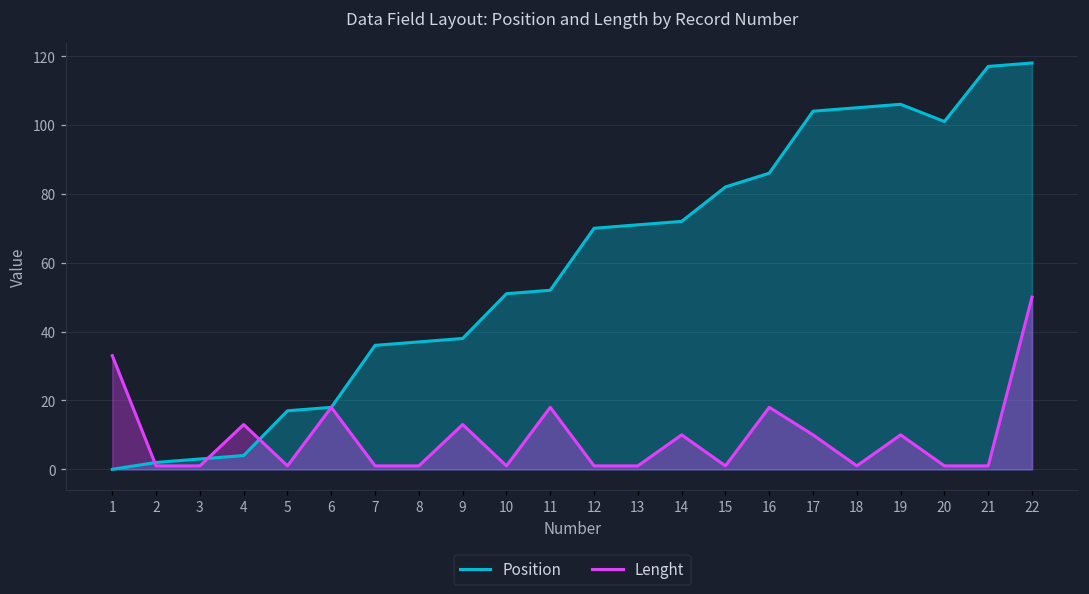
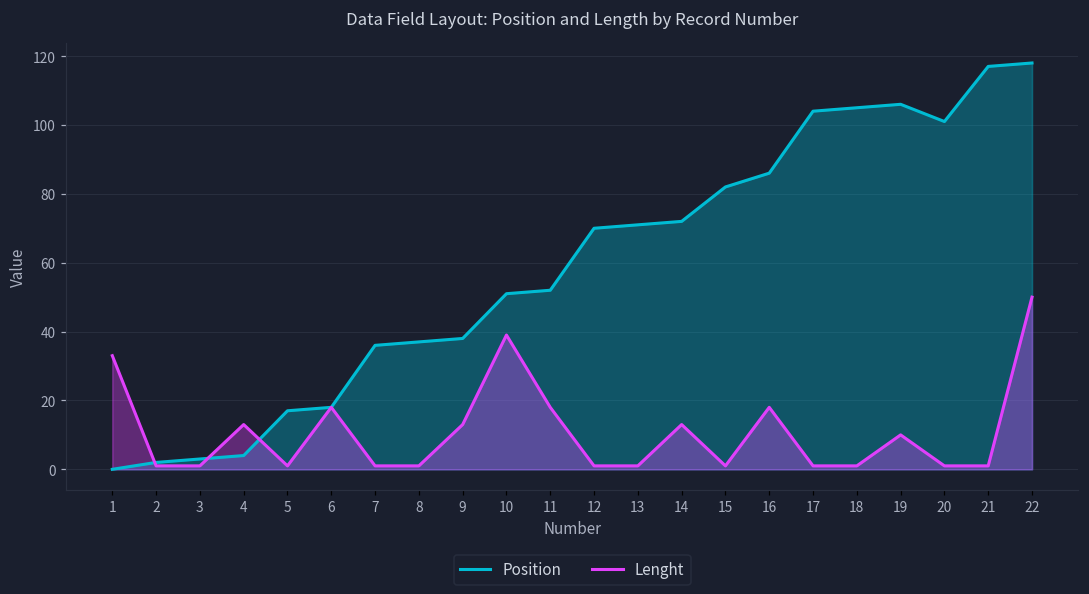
  {
    "Position": {
      "1": 0,
      "2": 2,
      "3": 3,
      "4": 4,
      "5": 17,
      "7": 36,
      "8": 37,
      "9": 38,
      "10": 51,
      "11": 52,
      "12": 70,
      "13": 71,
      "14": 72,
      "15": 82,
      "16": 86,
      "17": 104,
      "18": 105,
      "19": 106,
      "20": 101,
      "21": 117,
      "22": 118
    },
    "Lenght": {
      "1": 33,
      "2": 1,
      "3": 1,
      "4": 13,
      "5": 1,
      "7": 1,
      "8": 1,
      "9": 13,
-     "10": 1,
+     "10": 39,
      "11": 18,
      "12": 1,
      "13": 1,
-     "14": 10,
+     "14": 13,
      "15": 1,
      "16": 18,
-     "17": 10,
+     "17": 1,
      "18": 1,
      "19": 10,
      "20": 1,
      "21": 1,
      "22": 50
    }
  }
